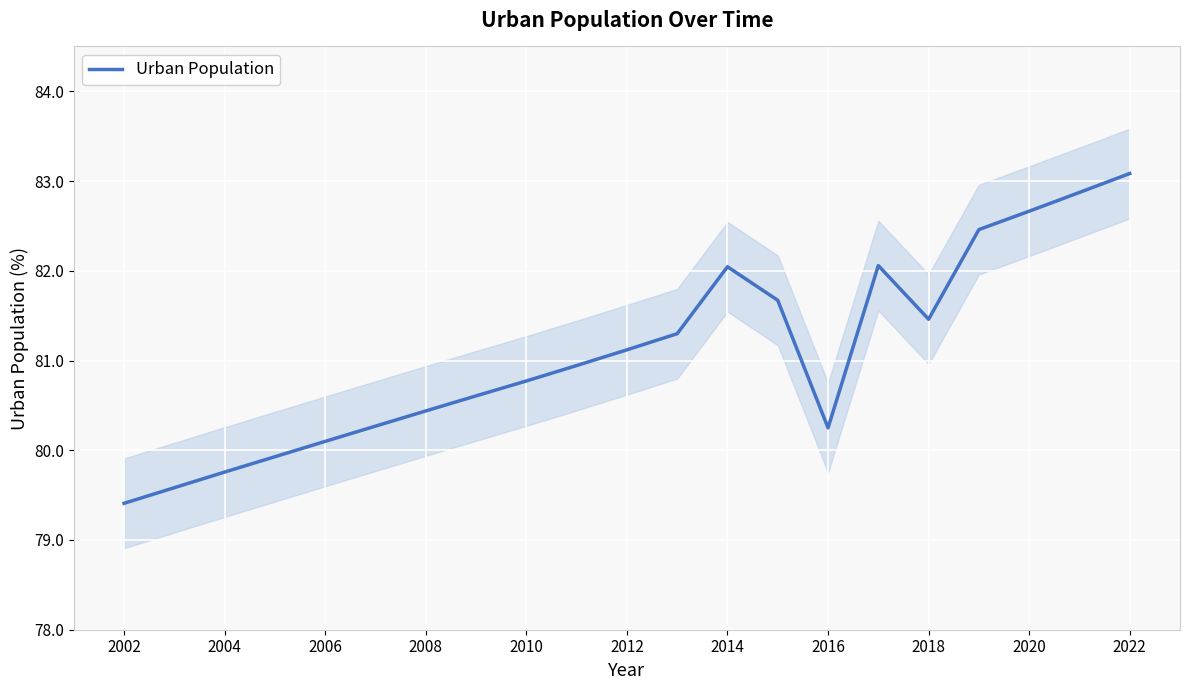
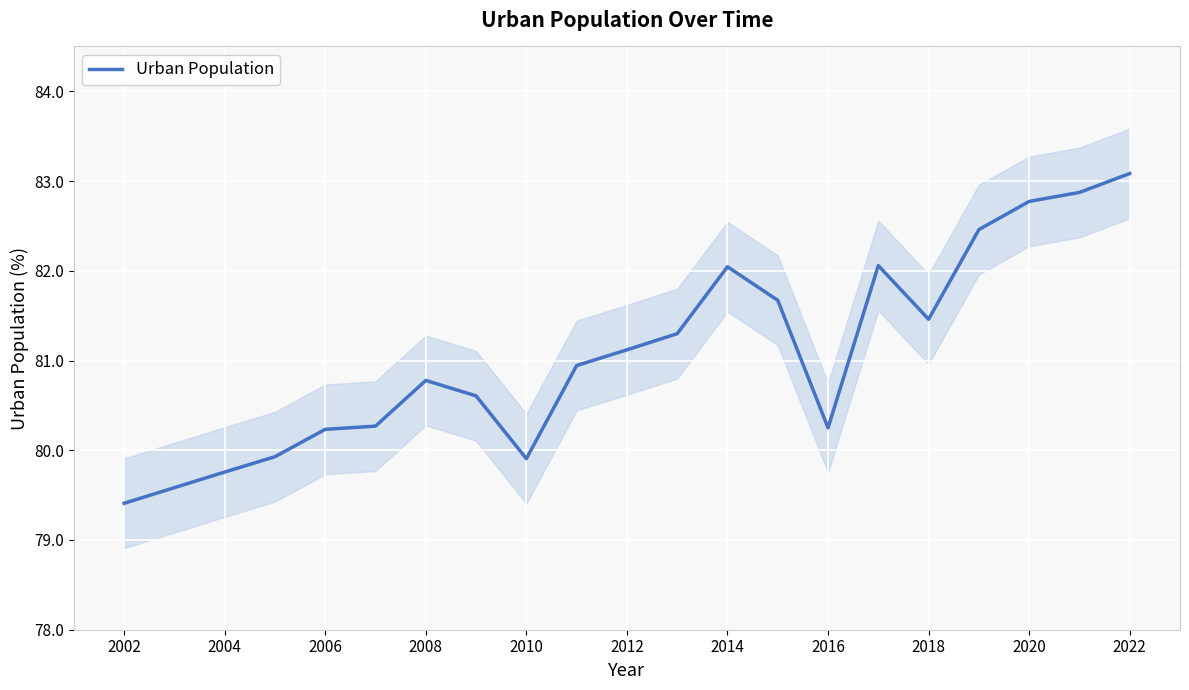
  {
    "Urban Population": {
      "2002": 79.4,
      "2004": 79.8,
-     "2006": 80.1,
-     "2008": 80.4,
-     "2010": 80.8,
+     "2006": 80.2,
+     "2008": 80.8,
+     "2010": 79.9,
      "2012": 81.1,
      "2014": 82.0,
      "2016": 80.3,
      "2018": 81.5,
-     "2020": 82.7,
+     "2020": 82.8,
      "2022": 83.1
    }
  }
